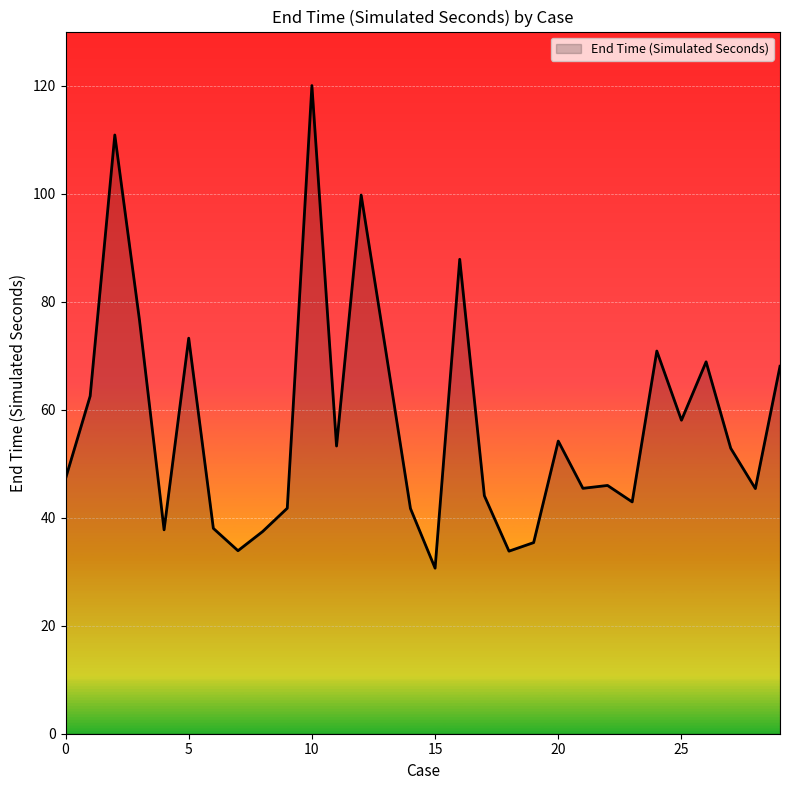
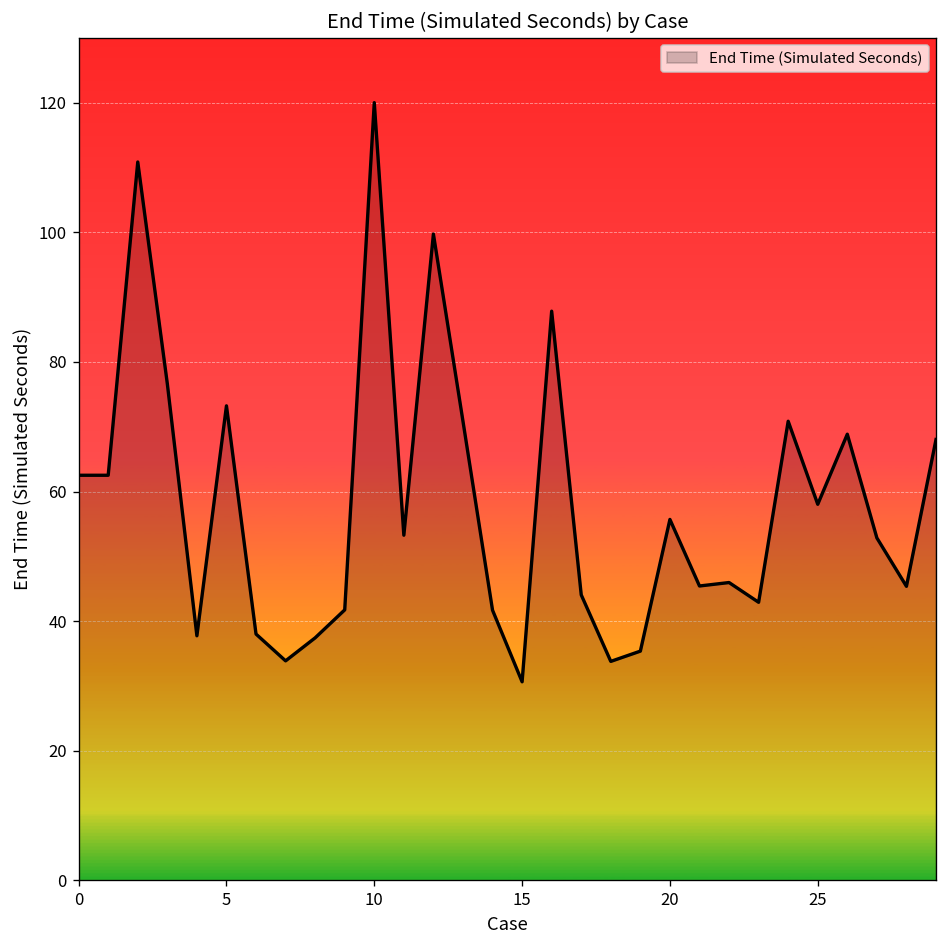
  {
-   "0": 47,
+   "0": 63,
    "5": 73,
    "10": 120,
    "15": 31,
-   "20": 54,
+   "20": 56,
    "25": 58
  }
